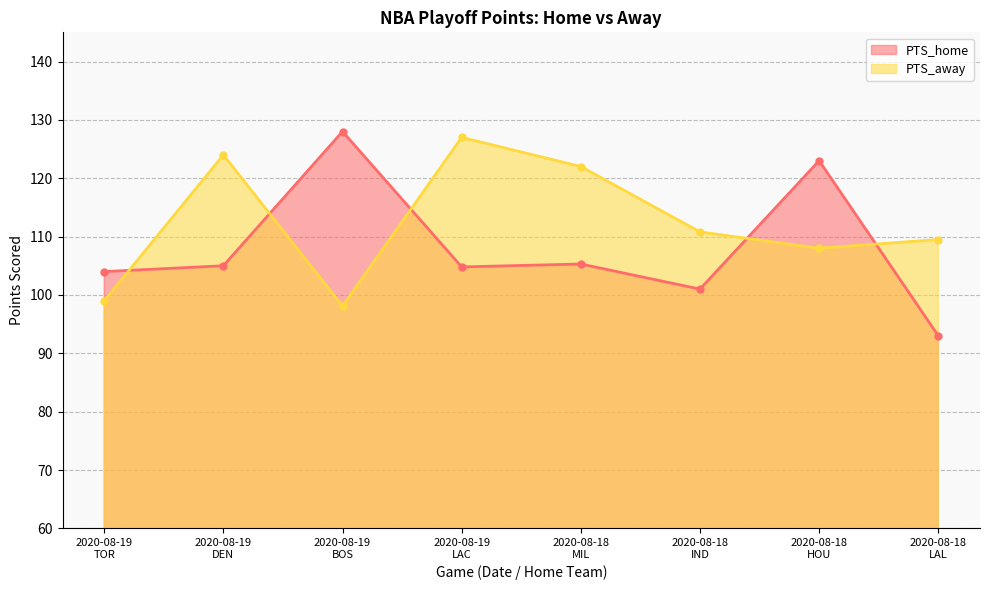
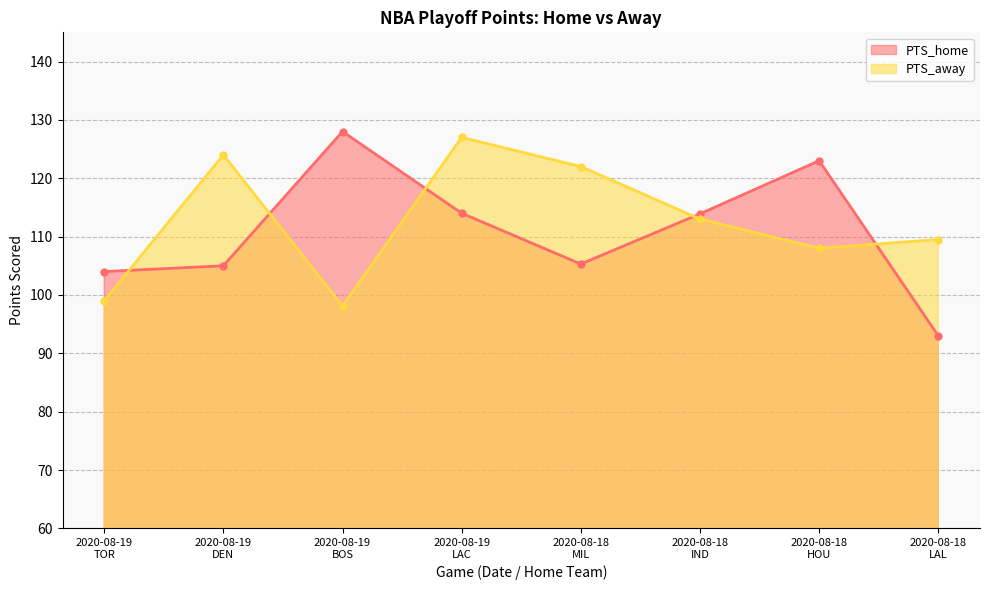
  {
    "PTS_home": {
      "2020-08-19 TOR": 104,
      "2020-08-19 DEN": 105,
      "2020-08-19 BOS": 128,
-     "2020-08-19 LAC": 105,
+     "2020-08-19 LAC": 114,
      "2020-08-18 MIL": 105,
-     "2020-08-18 IND": 101,
+     "2020-08-18 IND": 114,
      "2020-08-18 HOU": 123,
      "2020-08-18 LAL": 93
    },
    "PTS_away": {
      "2020-08-19 TOR": 99,
      "2020-08-19 DEN": 124,
      "2020-08-19 BOS": 98,
      "2020-08-19 LAC": 127,
      "2020-08-18 MIL": 122,
-     "2020-08-18 IND": 111,
+     "2020-08-18 IND": 113,
      "2020-08-18 HOU": 108,
      "2020-08-18 LAL": 110
    }
  }
